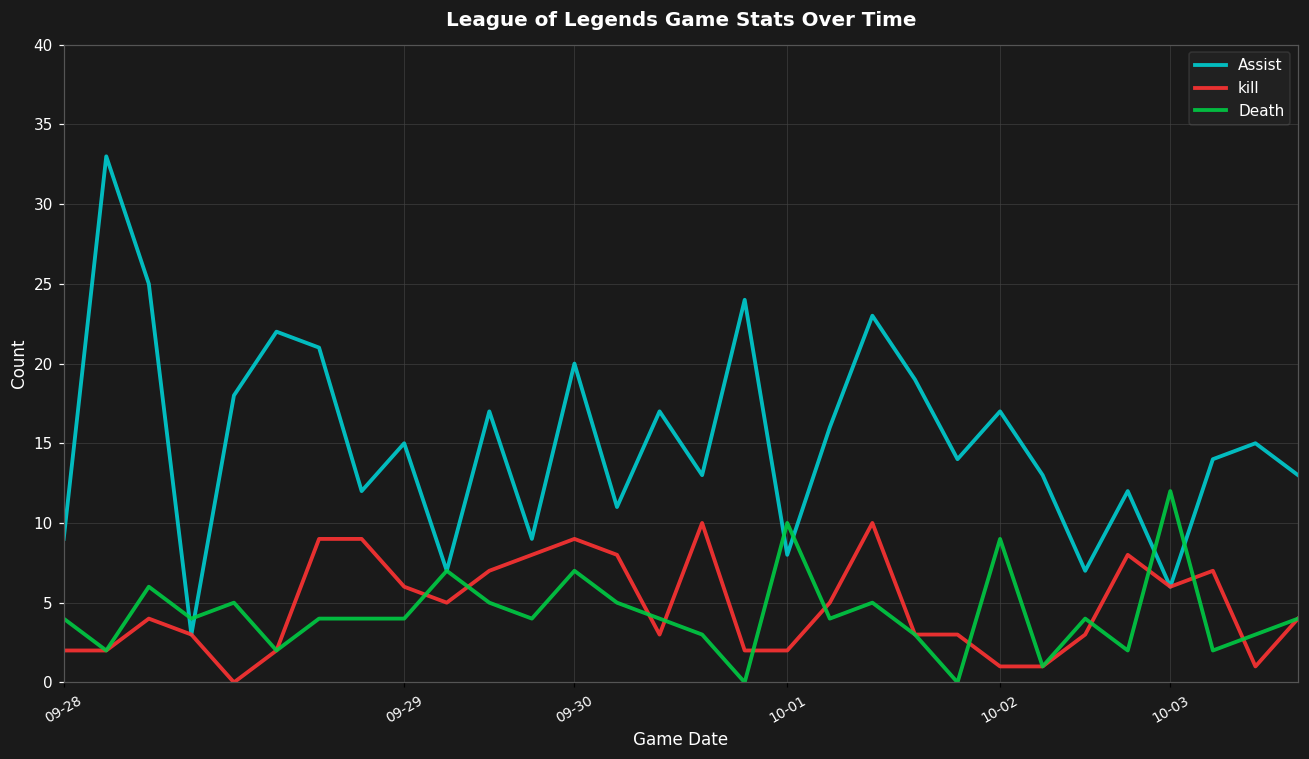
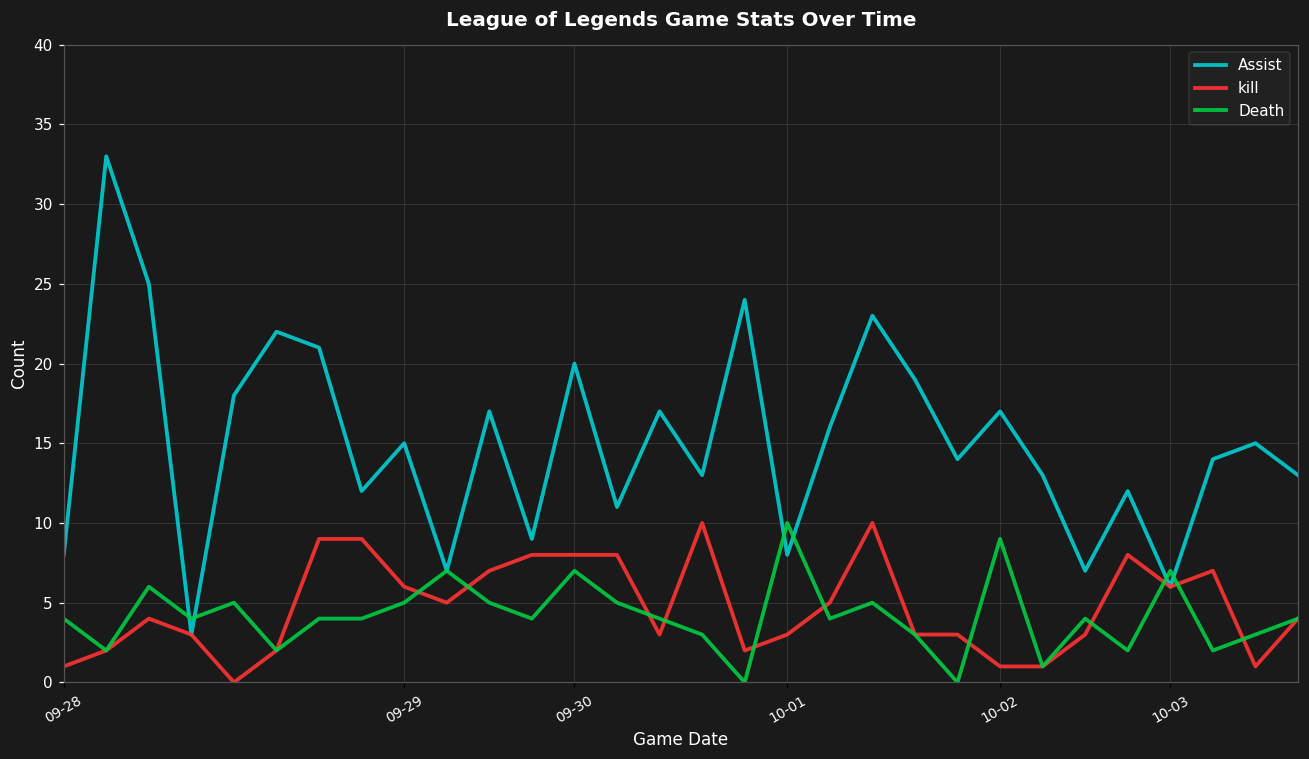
  {
    "Assist": {
-     "09-28": 9,
+     "09-28": 8,
      "09-29": 15,
      "09-30": 20,
      "10-01": 8,
      "10-02": 17
    },
    "kill": {
-     "09-28": 2,
+     "09-28": 1,
      "09-29": 6,
-     "09-30": 9,
-     "10-01": 2,
+     "09-30": 8,
+     "10-01": 3,
      "10-02": 1
    },
    "Death": {
      "09-28": 4,
-     "09-29": 4,
+     "09-29": 5,
      "09-30": 7,
      "10-01": 10,
      "10-02": 9,
-     "10-03": 12
+     "10-03": 7
    }
  }
